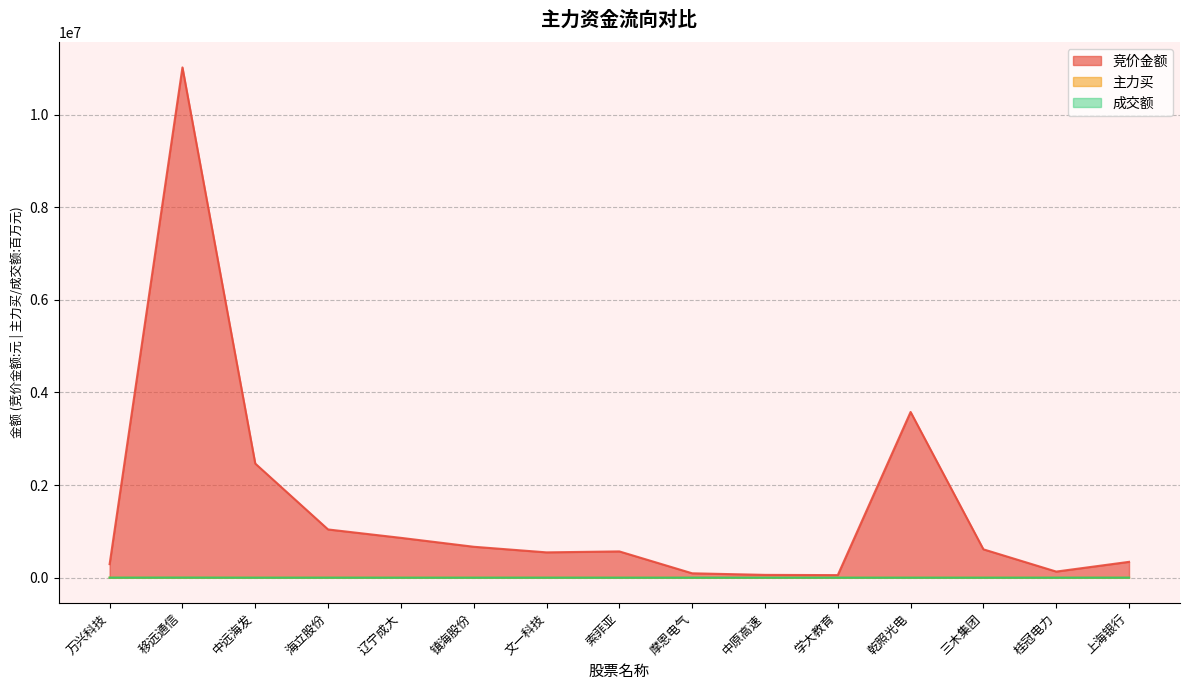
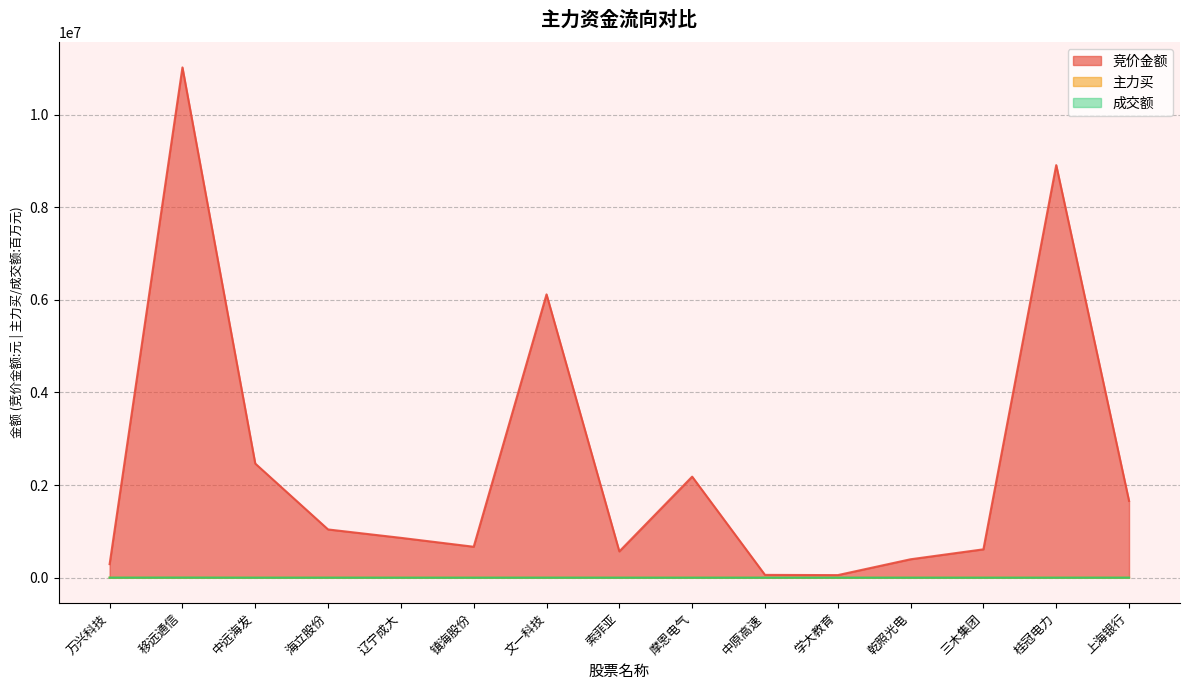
  {
    "竞价金额": {
      "万兴科技": 300000,
      "移远通信": 11000000,
      "中远海发": 2500000,
      "海立股份": 1000000,
      "辽宁成大": 900000,
      "镇海股份": 700000,
-     "文一科技": 500000,
+     "文一科技": 6100000,
      "索菲亚": 600000,
-     "摩恩电气": 100000,
+     "摩恩电气": 2200000,
      "中原高速": 100000,
      "学大教育": 100000,
-     "乾照光电": 3600000,
+     "乾照光电": 400000,
      "三木集团": 600000,
-     "桂冠电力": 100000,
-     "上海银行": 300000
+     "桂冠电力": 8900000,
+     "上海银行": 1700000
    },
    "成交额": {
      "万兴科技": 0,
      "移远通信": 0,
      "中远海发": 0,
      "海立股份": 0,
      "辽宁成大": 0,
      "镇海股份": 0,
      "文一科技": 0,
      "索菲亚": 0,
      "摩恩电气": 0,
      "中原高速": 0,
      "学大教育": 0,
      "乾照光电": 0,
      "三木集团": 0,
      "桂冠电力": 0,
      "上海银行": 0
    }
  }
